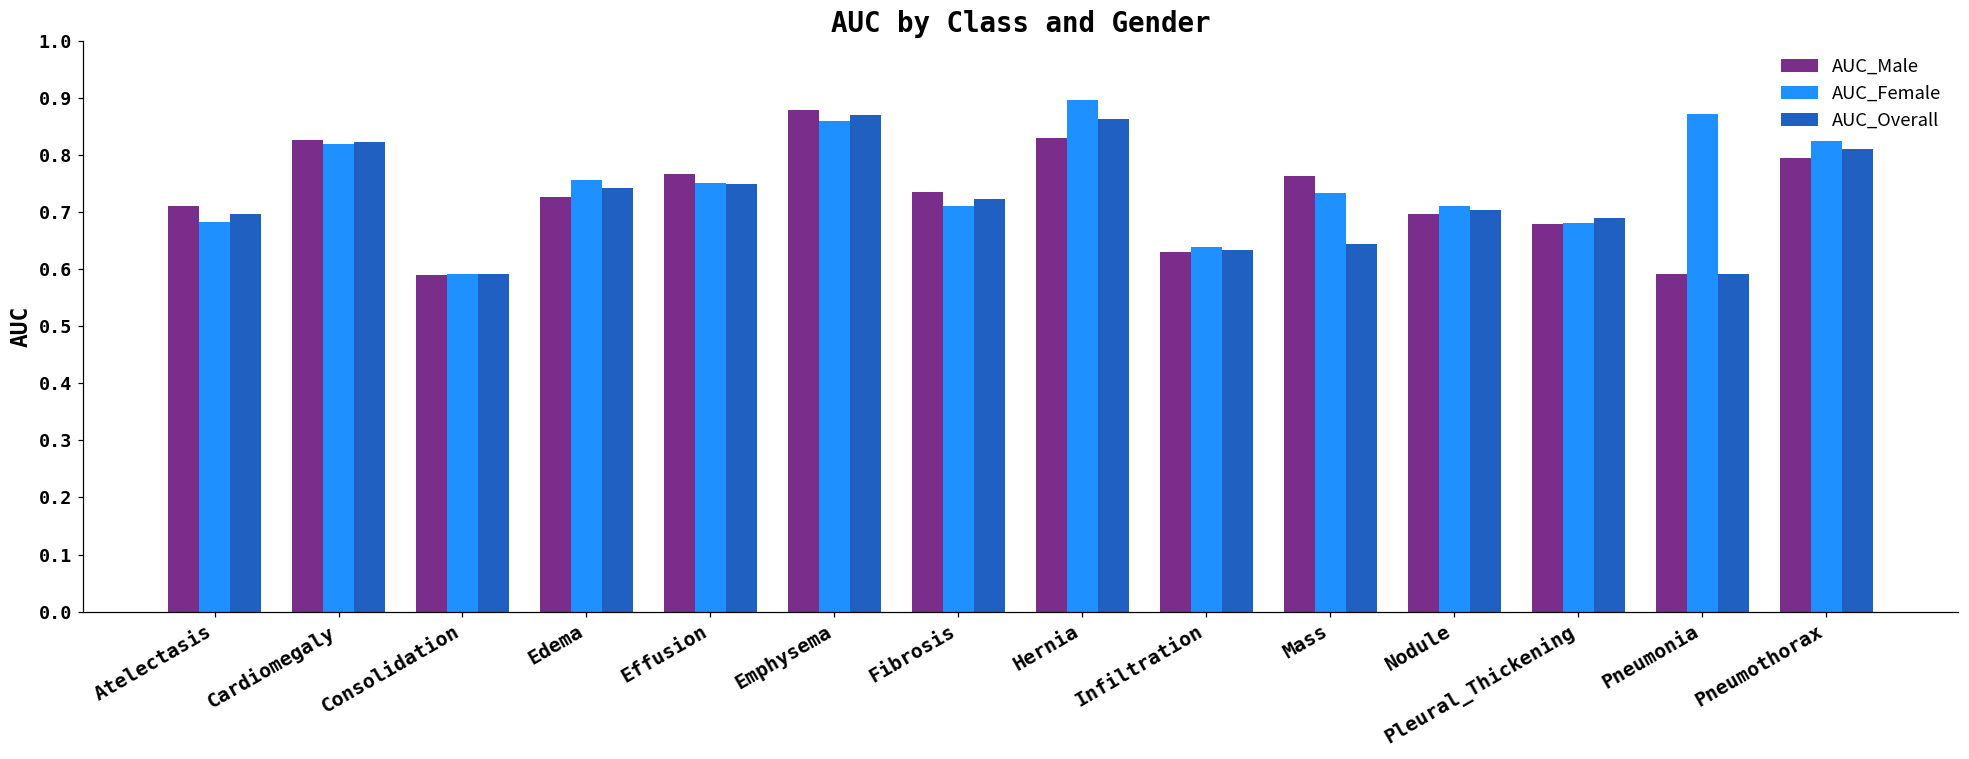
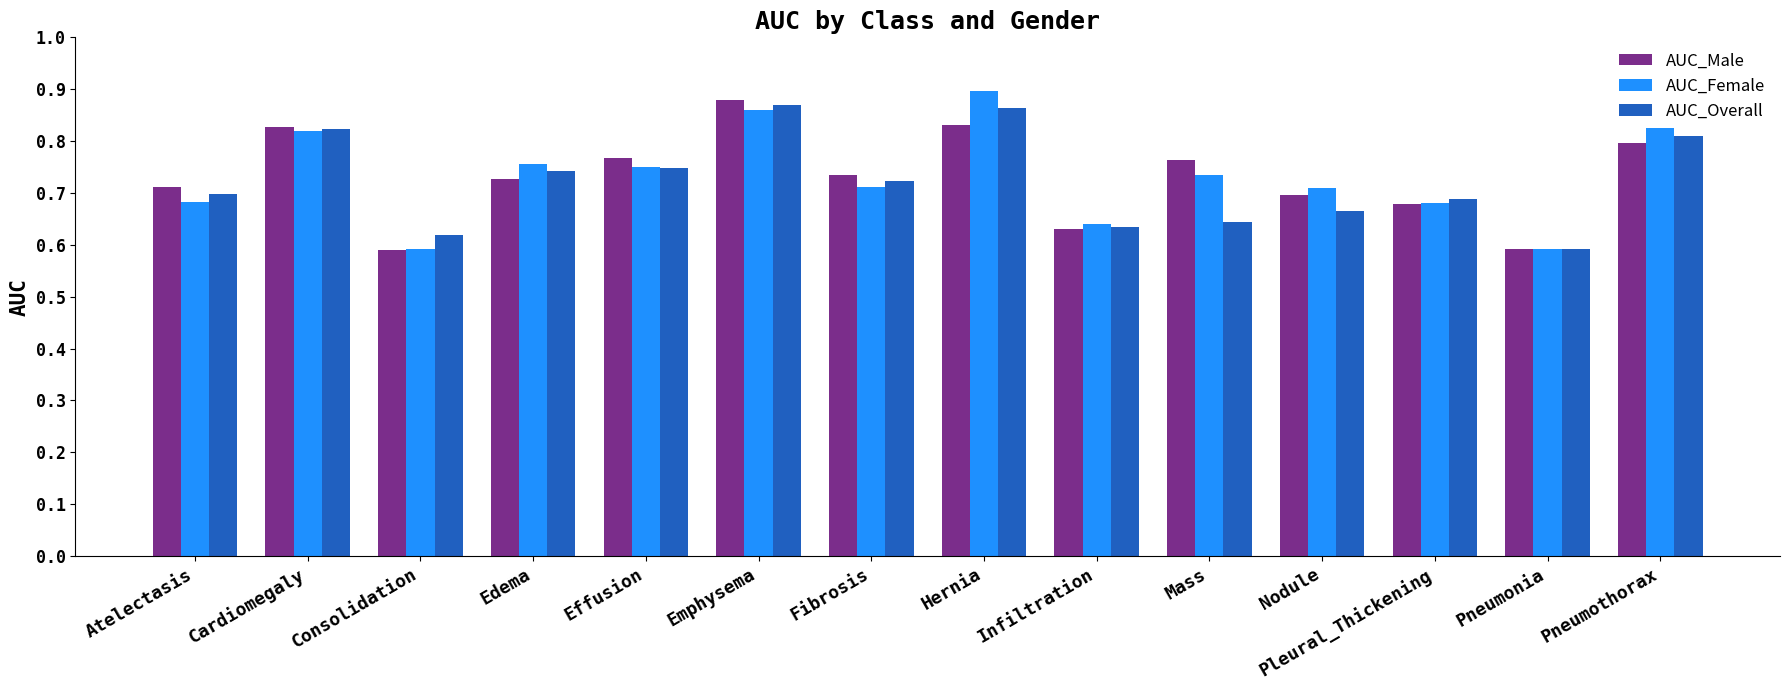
  {
    "AUC_Male": {
      "Atelectasis": 0.71,
      "Cardiomegaly": 0.83,
      "Consolidation": 0.59,
      "Edema": 0.73,
      "Effusion": 0.77,
      "Emphysema": 0.88,
      "Fibrosis": 0.73,
      "Hernia": 0.83,
      "Infiltration": 0.63,
      "Mass": 0.76,
      "Nodule": 0.70,
      "Pleural_Thickening": 0.68,
      "Pneumonia": 0.59,
      "Pneumothorax": 0.80
    },
    "AUC_Female": {
      "Atelectasis": 0.68,
      "Cardiomegaly": 0.82,
      "Consolidation": 0.59,
      "Edema": 0.76,
      "Effusion": 0.75,
      "Emphysema": 0.86,
      "Fibrosis": 0.71,
      "Hernia": 0.90,
      "Infiltration": 0.64,
      "Mass": 0.73,
      "Nodule": 0.71,
      "Pleural_Thickening": 0.68,
-     "Pneumonia": 0.87,
+     "Pneumonia": 0.59,
      "Pneumothorax": 0.83
    },
    "AUC_Overall": {
      "Atelectasis": 0.70,
      "Cardiomegaly": 0.82,
-     "Consolidation": 0.59,
+     "Consolidation": 0.62,
      "Edema": 0.74,
      "Effusion": 0.75,
      "Emphysema": 0.87,
      "Fibrosis": 0.72,
      "Hernia": 0.86,
      "Infiltration": 0.63,
      "Mass": 0.64,
-     "Nodule": 0.70,
+     "Nodule": 0.67,
      "Pleural_Thickening": 0.69,
      "Pneumonia": 0.59,
      "Pneumothorax": 0.81
    }
  }
